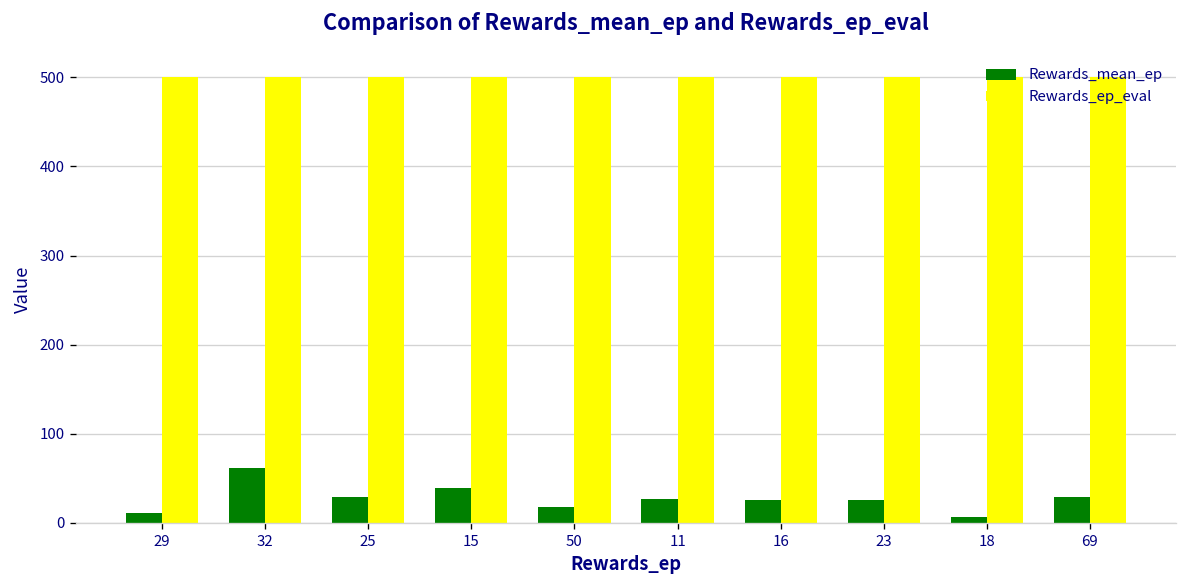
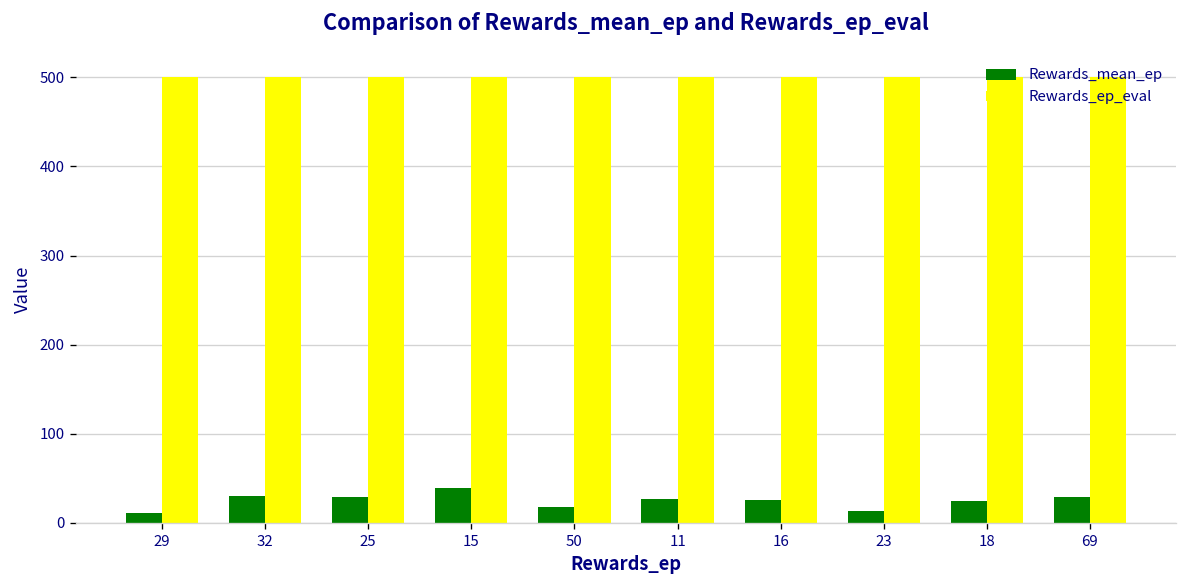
  {
    "Rewards_mean_ep": {
      "29": 10,
-     "32": 60,
+     "32": 30,
      "25": 30,
      "15": 40,
      "50": 20,
      "11": 30,
      "16": 30,
-     "23": 30,
-     "18": 10,
+     "23": 10,
+     "18": 20,
      "69": 30
    },
    "Rewards_ep_eval": {
      "29": 500,
      "32": 500,
      "25": 500,
      "15": 500,
      "50": 500,
      "11": 500,
      "16": 500,
      "23": 500,
      "18": 500,
      "69": 500
    }
  }
